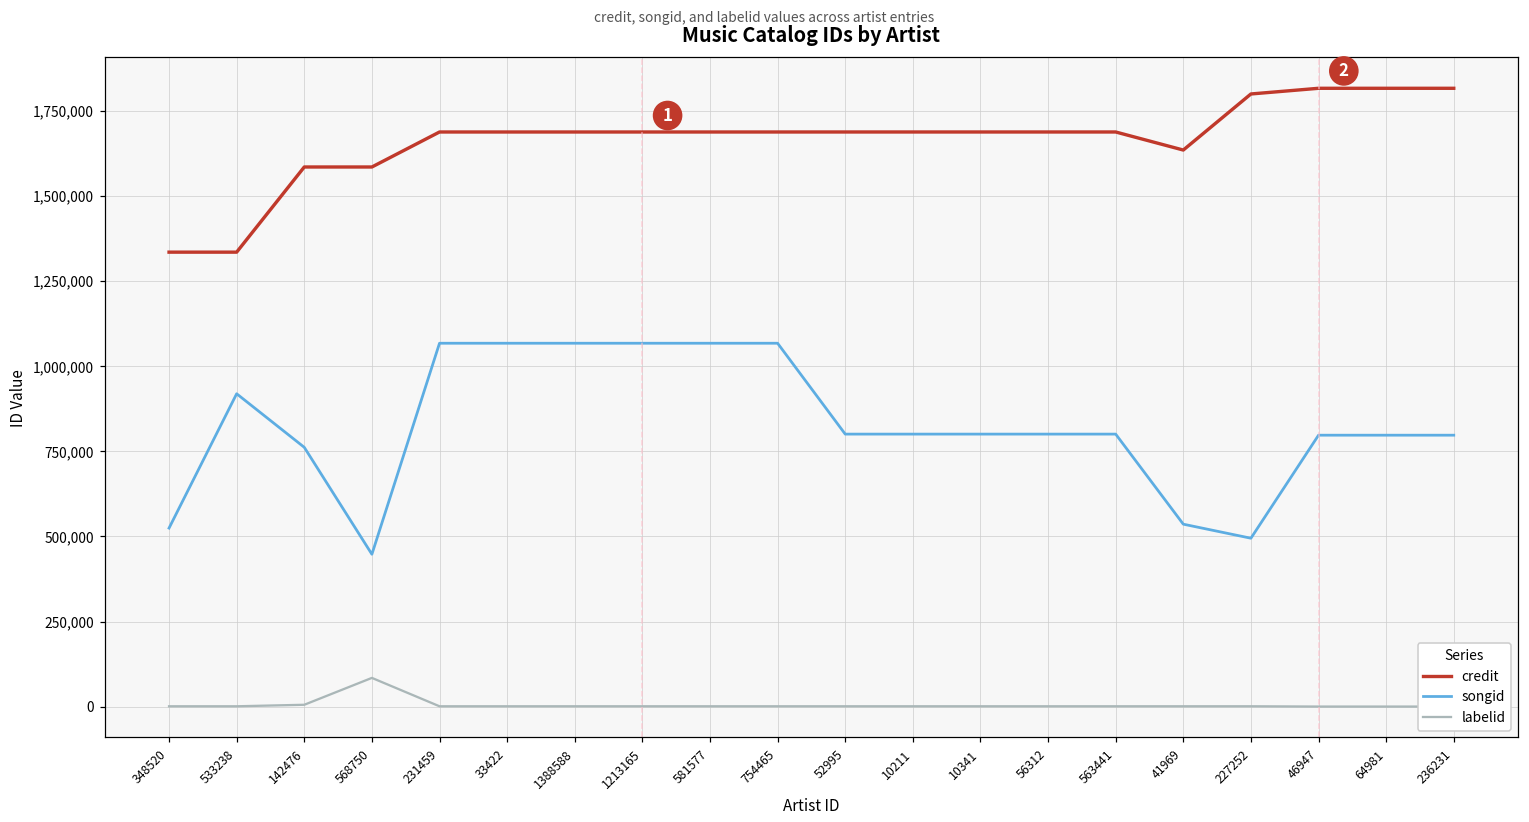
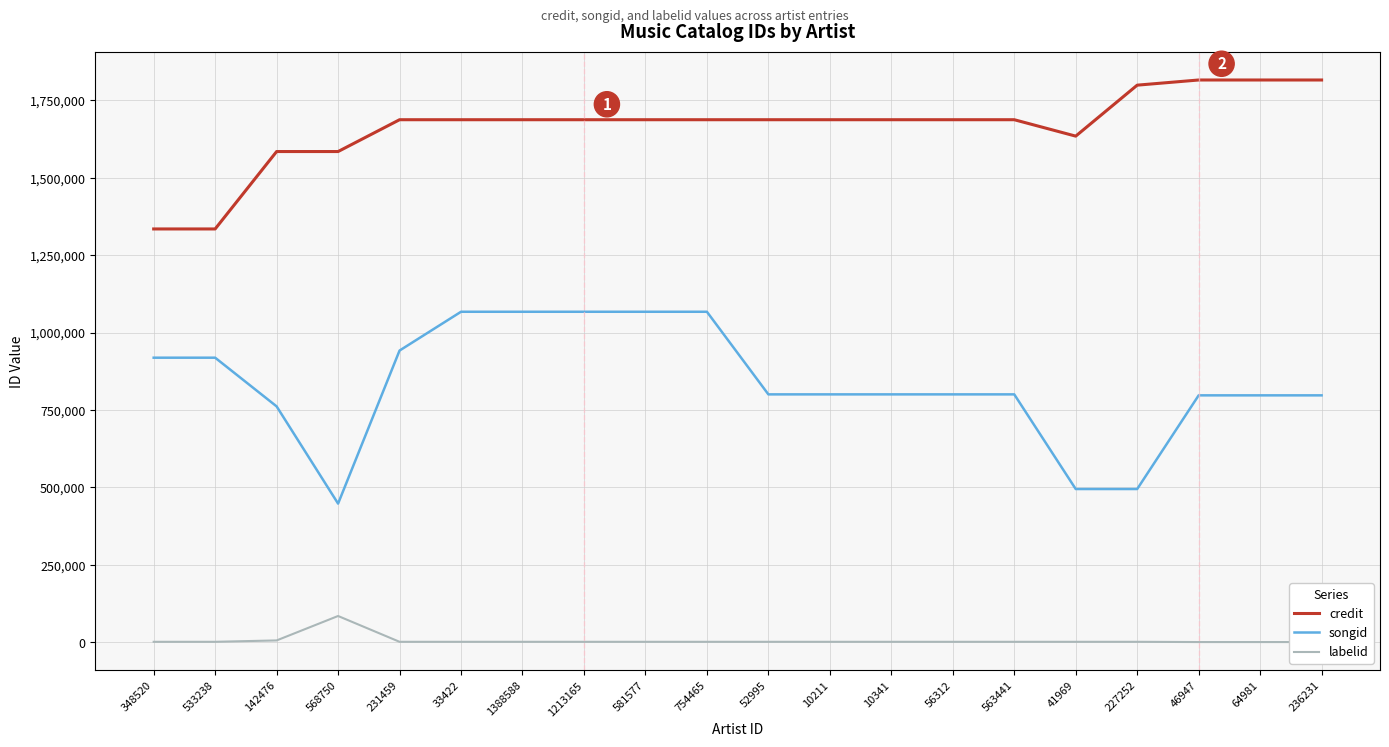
  {
    "credit": {
      "348520": "1,330,000",
      "533238": "1,330,000",
      "142476": "1,580,000",
      "568750": "1,580,000",
      "231459": "1,690,000",
      "33422": "1,690,000",
      "1388588": "1,690,000",
      "581577": "1,690,000",
      "754465": "1,690,000",
      "52995": "1,690,000",
      "10211": "1,690,000",
      "10341": "1,690,000",
      "56312": "1,690,000",
      "563441": "1,690,000",
      "41969": "1,630,000",
      "227252": "1,800,000",
      "64981": "1,820,000",
      "236231": "1,820,000"
    },
    "songid": {
-     "348520": "520,000",
+     "348520": "920,000",
      "533238": "920,000",
      "142476": "760,000",
      "568750": "450,000",
-     "231459": "1,070,000",
+     "231459": "940,000",
      "33422": "1,070,000",
      "1388588": "1,070,000",
      "1213165": "1,070,000",
      "581577": "1,070,000",
      "754465": "1,070,000",
      "52995": "800,000",
      "10211": "800,000",
      "10341": "800,000",
      "56312": "800,000",
      "563441": "800,000",
-     "41969": "540,000",
+     "41969": "490,000",
      "227252": "490,000",
      "46947": "800,000",
      "64981": "800,000",
      "236231": "800,000"
    },
    "labelid": {
      "348520": "0",
      "533238": "0",
      "142476": "10,000",
      "568750": "80,000",
      "231459": "0",
      "33422": "0",
      "1388588": "0",
      "1213165": "0",
      "581577": "0",
      "754465": "0",
      "52995": "0",
      "10211": "0",
      "10341": "0",
      "56312": "0",
      "563441": "0",
      "41969": "0",
      "227252": "0",
      "46947": "0",
      "64981": "0"
    }
  }
